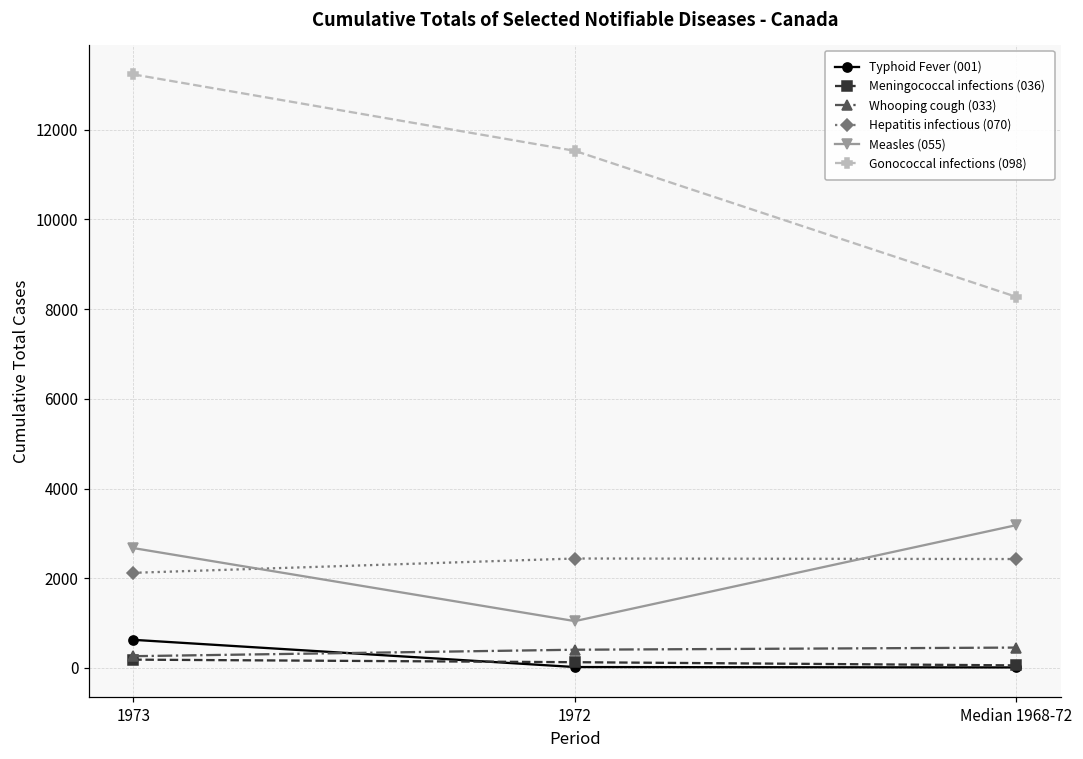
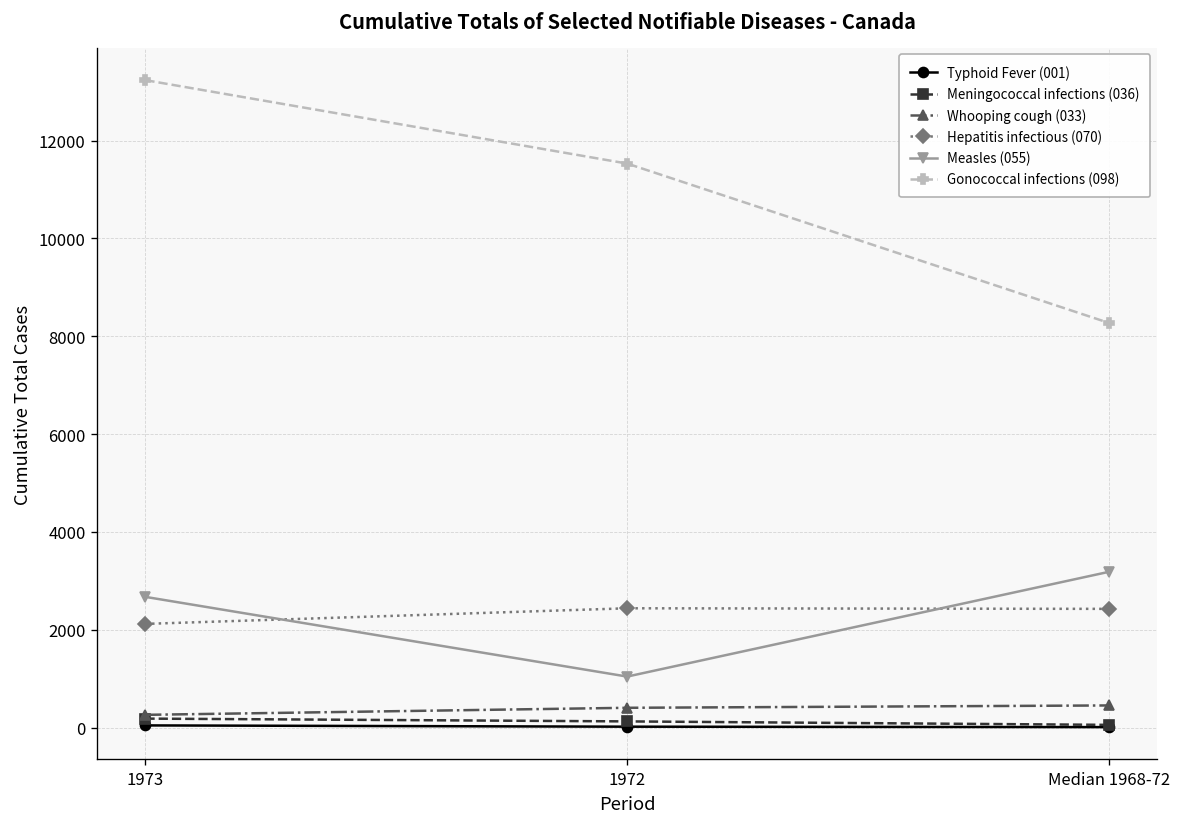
  {
    "Typhoid Fever (001)": {
-     "1973": 600,
+     "1973": 0,
      "1972": 0
    }
  }
